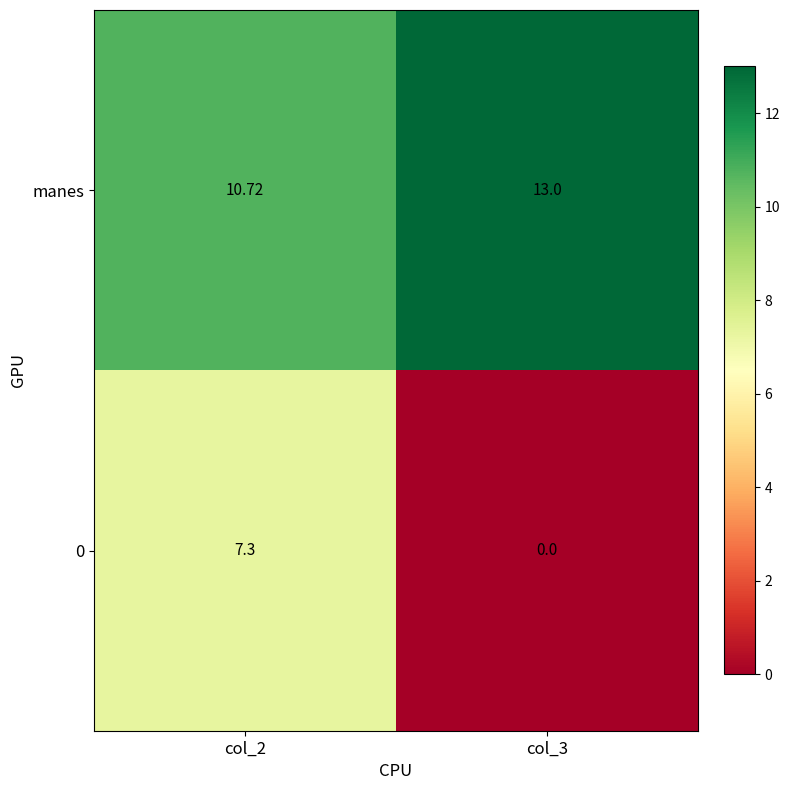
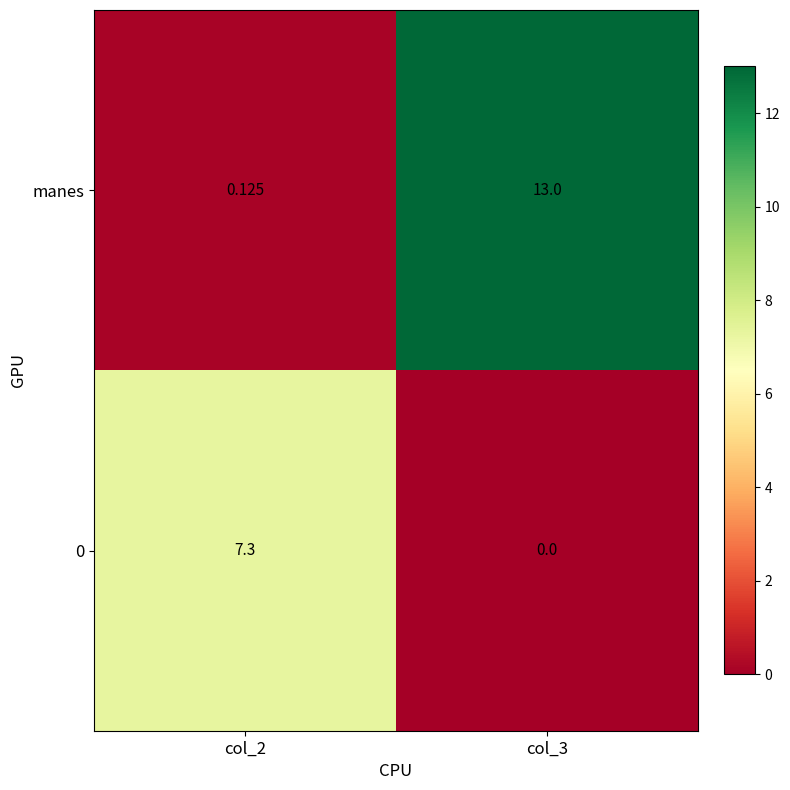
  {
    "manes": {
-     "col_2": 10.72,
+     "col_2": 0.125,
      "col_3": 13.0
    },
    "0": {
      "col_2": 7.3,
      "col_3": 0.0
    }
  }
